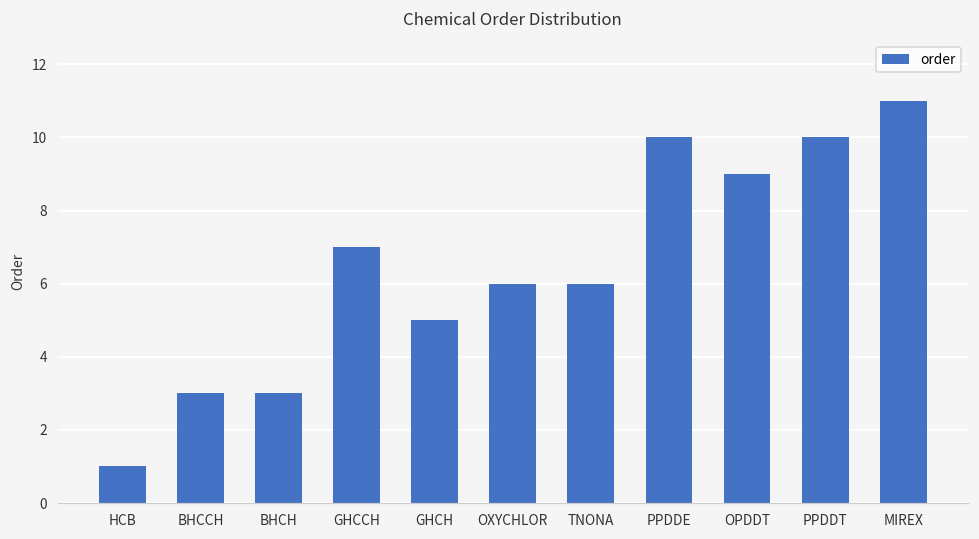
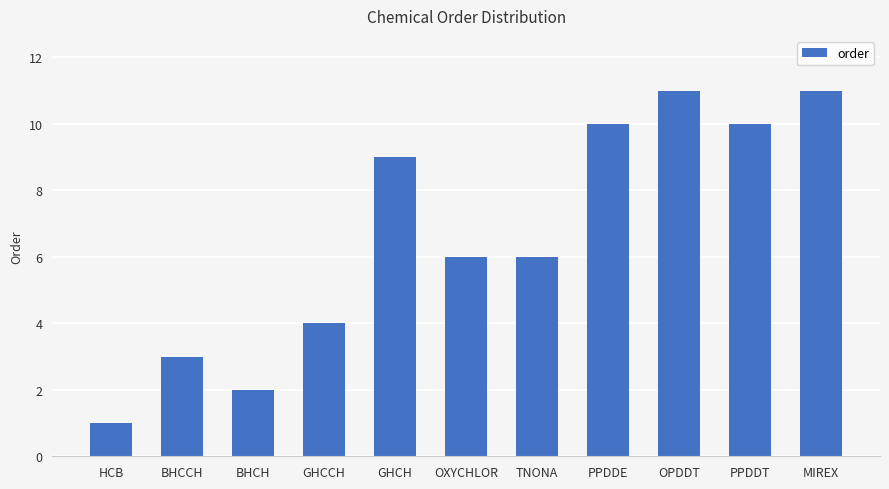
  {
    "HCB": 1,
    "BHCCH": 3,
-   "BHCH": 3,
-   "GHCCH": 7,
-   "GHCH": 5,
+   "BHCH": 2,
+   "GHCCH": 4,
+   "GHCH": 9,
    "OXYCHLOR": 6,
    "TNONA": 6,
    "PPDDE": 10,
-   "OPDDT": 9,
+   "OPDDT": 11,
    "PPDDT": 10,
    "MIREX": 11
  }
